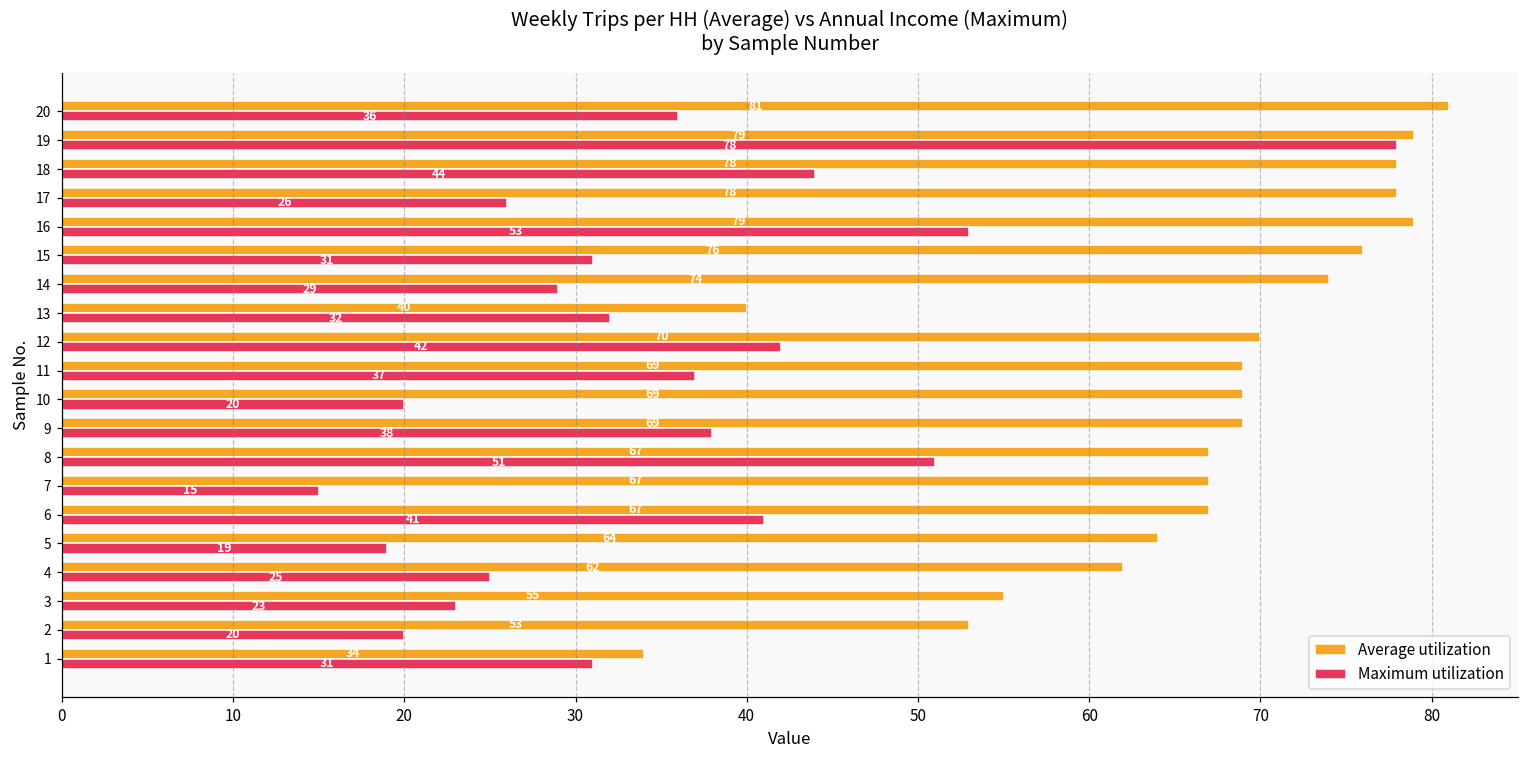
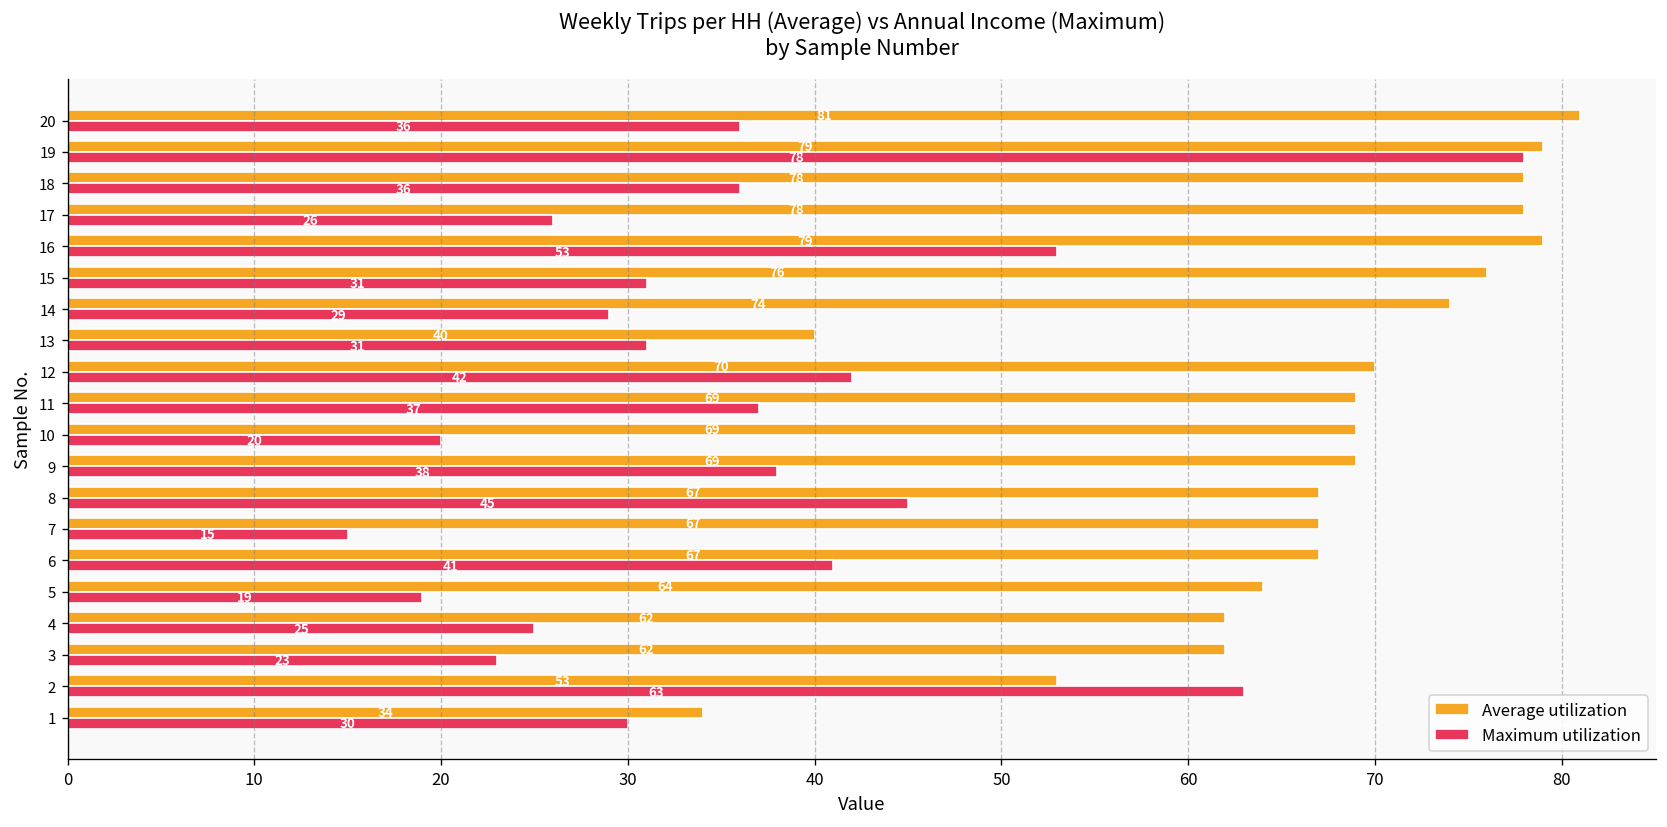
  {
    "Average utilization": {
      "20": 81,
      "15": 76,
      "10": 69,
      "5": 64,
      "4": 62,
-     "3": 55
+     "3": 62
    },
    "Maximum utilization": {
      "20": 36,
      "19": 78,
-     "18": 44,
+     "18": 36,
      "17": 26,
      "16": 53,
      "15": 31,
      "14": 29,
-     "13": 32,
+     "13": 31,
      "12": 42,
      "11": 37,
      "10": 20,
      "9": 38,
-     "8": 51,
+     "8": 45,
      "7": 15,
      "6": 41,
      "5": 19,
      "4": 25,
      "3": 23,
-     "2": 20,
-     "1": 31
+     "2": 63,
+     "1": 30
    }
  }
